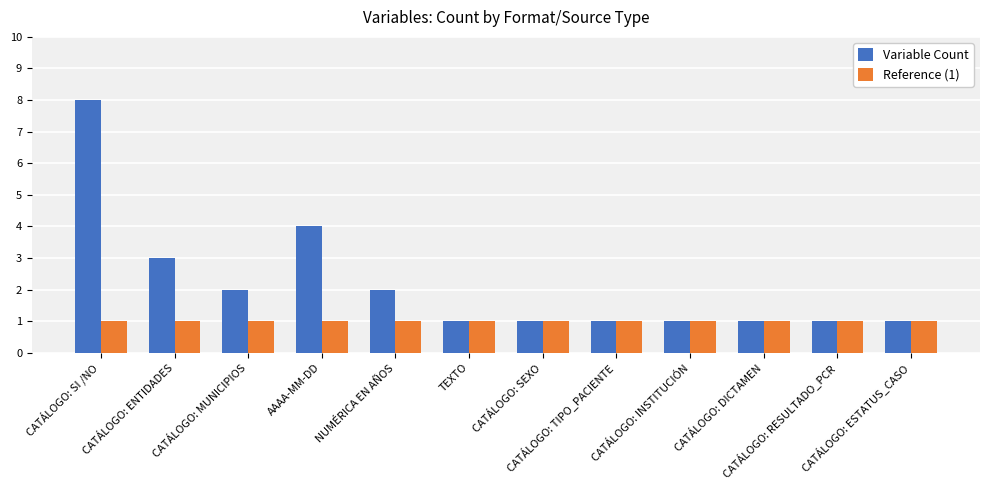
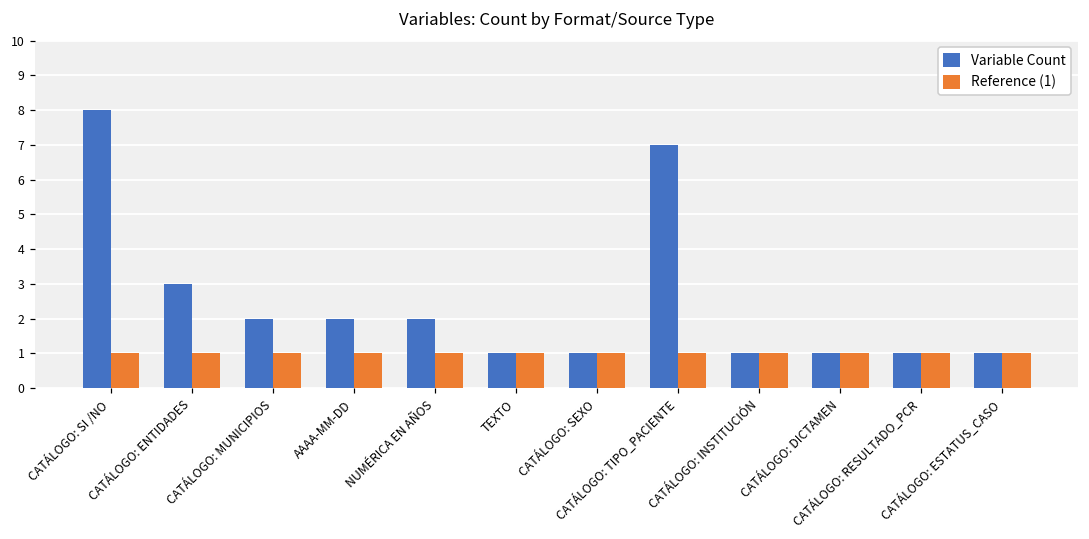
  {
    "Variable Count": {
      "CATÁLOGO: SI /NO": 8,
      "CATÁLOGO: ENTIDADES": 3,
      "CATÁLOGO: MUNICIPIOS": 2,
-     "AAAA-MM-DD": 4,
+     "AAAA-MM-DD": 2,
      "NUMÉRICA EN AÑOS": 2,
      "TEXTO": 1,
      "CATÁLOGO: SEXO": 1,
-     "CATÁLOGO: TIPO_PACIENTE": 1,
+     "CATÁLOGO: TIPO_PACIENTE": 7,
      "CATÁLOGO: INSTITUCIÓN": 1,
      "CATÁLOGO: DICTAMEN": 1,
      "CATÁLOGO: RESULTADO_PCR": 1,
      "CATÁLOGO: ESTATUS_CASO": 1
    },
    "Reference (1)": {
      "CATÁLOGO: SI /NO": 1,
      "CATÁLOGO: ENTIDADES": 1,
      "CATÁLOGO: MUNICIPIOS": 1,
      "AAAA-MM-DD": 1,
      "NUMÉRICA EN AÑOS": 1,
      "TEXTO": 1,
      "CATÁLOGO: SEXO": 1,
      "CATÁLOGO: TIPO_PACIENTE": 1,
      "CATÁLOGO: INSTITUCIÓN": 1,
      "CATÁLOGO: DICTAMEN": 1,
      "CATÁLOGO: RESULTADO_PCR": 1,
      "CATÁLOGO: ESTATUS_CASO": 1
    }
  }
